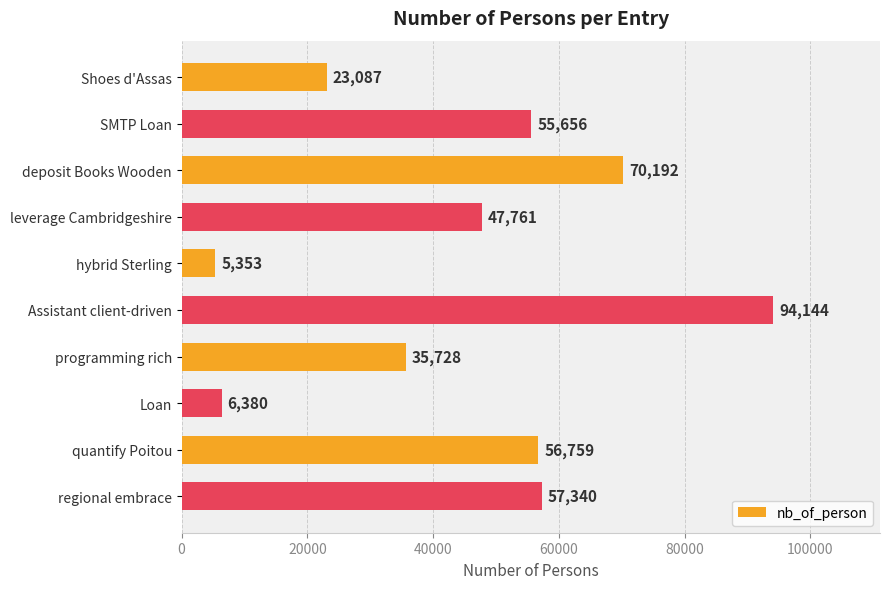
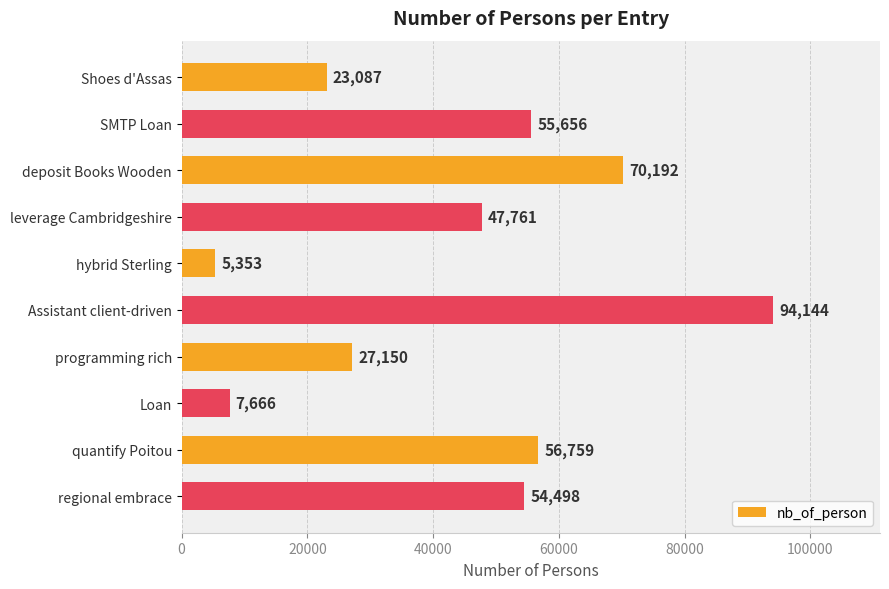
  {
    "Shoes d'Assas": "23,087",
    "SMTP Loan": "55,656",
    "deposit Books Wooden": "70,192",
    "leverage Cambridgeshire": "47,761",
    "hybrid Sterling": "5,353",
    "Assistant client-driven": "94,144",
-   "programming rich": "35,728",
-   "Loan": "6,380",
+   "programming rich": "27,150",
+   "Loan": "7,666",
    "quantify Poitou": "56,759",
-   "regional embrace": "57,340"
+   "regional embrace": "54,498"
  }
